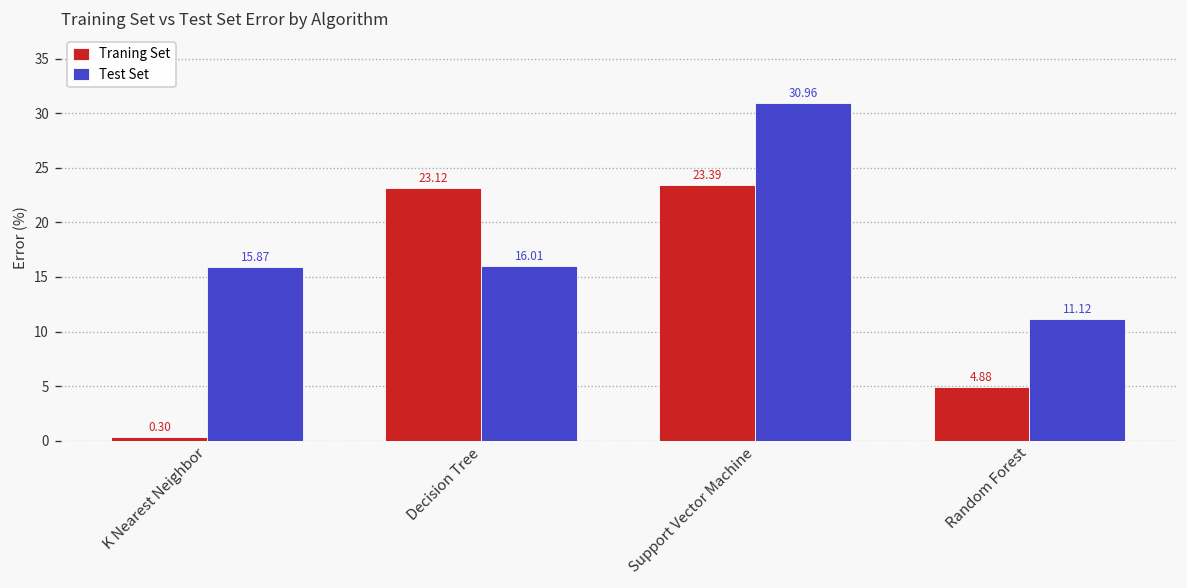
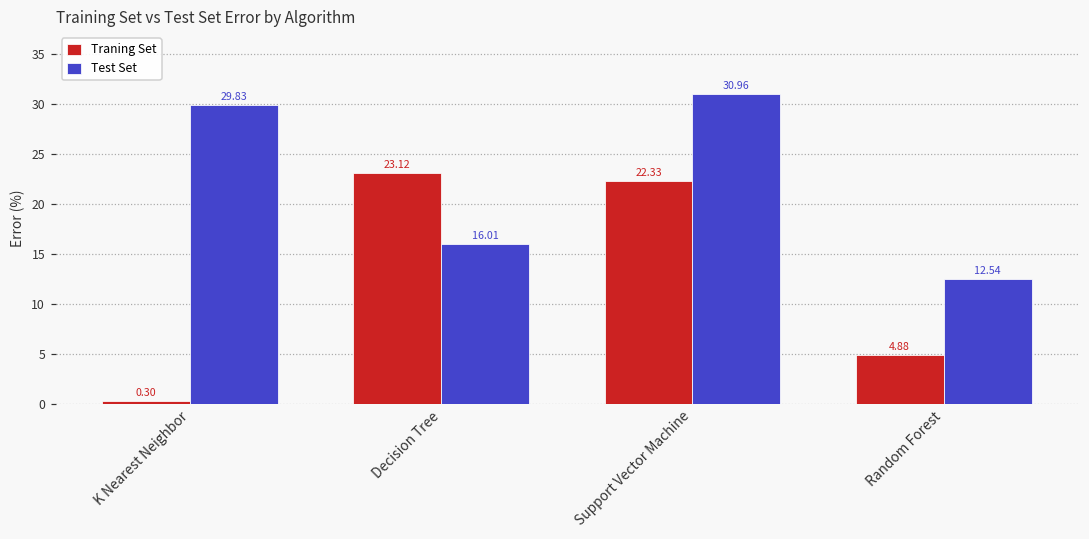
  {
    "Traning Set": {
      "K Nearest Neighbor": 0.30,
      "Decision Tree": 23.12,
-     "Support Vector Machine": 23.39,
+     "Support Vector Machine": 22.33,
      "Random Forest": 4.88
    },
    "Test Set": {
-     "K Nearest Neighbor": 15.87,
+     "K Nearest Neighbor": 29.83,
      "Decision Tree": 16.01,
      "Support Vector Machine": 30.96,
-     "Random Forest": 11.12
+     "Random Forest": 12.54
    }
  }
